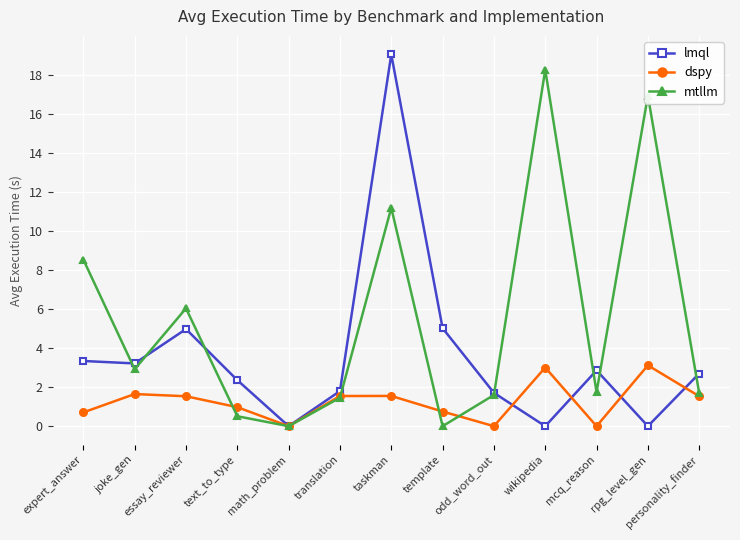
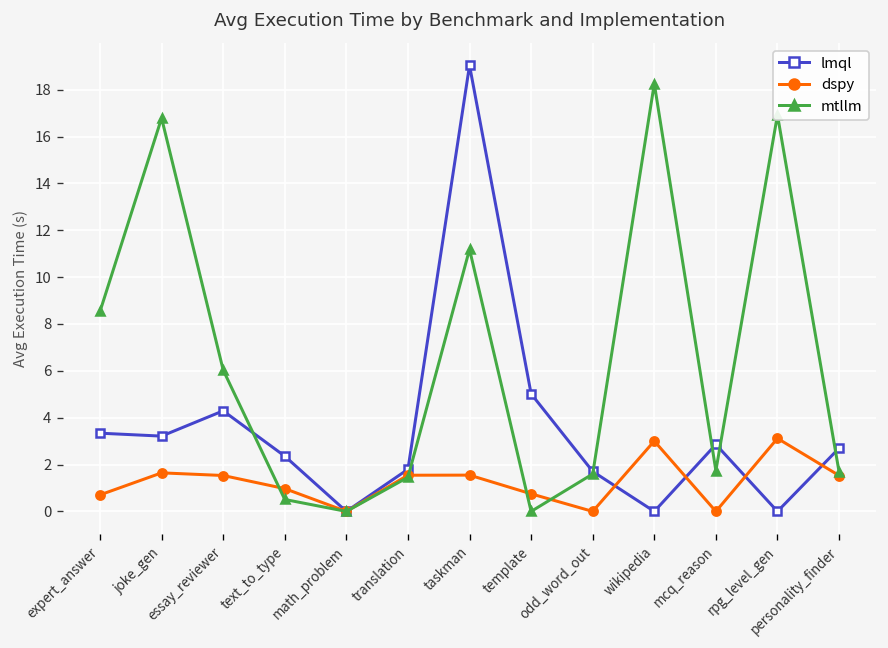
  {
    "lmql": {
      "expert_answer": 3.3,
      "joke_gen": 3.2,
-     "essay_reviewer": 5.0,
+     "essay_reviewer": 4.3,
      "text_to_type": 2.4,
      "translation": 1.8,
      "taskman": 19.0,
      "template": 5.0,
      "wikipedia": 0.0,
      "mcq_reason": 2.9,
      "rpg_level_gen": 0.0,
      "personality_finder": 2.7
    },
    "dspy": {
      "expert_answer": 0.7,
      "joke_gen": 1.6,
      "essay_reviewer": 1.5,
      "text_to_type": 1.0,
      "taskman": 1.5,
      "template": 0.8,
      "odd_word_out": 0.0,
      "wikipedia": 3.0,
      "mcq_reason": 0.0,
      "rpg_level_gen": 3.1,
      "personality_finder": 1.5
    },
    "mtllm": {
      "expert_answer": 8.5,
-     "joke_gen": 2.9,
+     "joke_gen": 16.8,
      "essay_reviewer": 6.0,
      "text_to_type": 0.5,
      "taskman": 11.2,
      "template": 0.0,
      "wikipedia": 18.3,
      "mcq_reason": 1.7,
      "personality_finder": 1.7
    }
  }
